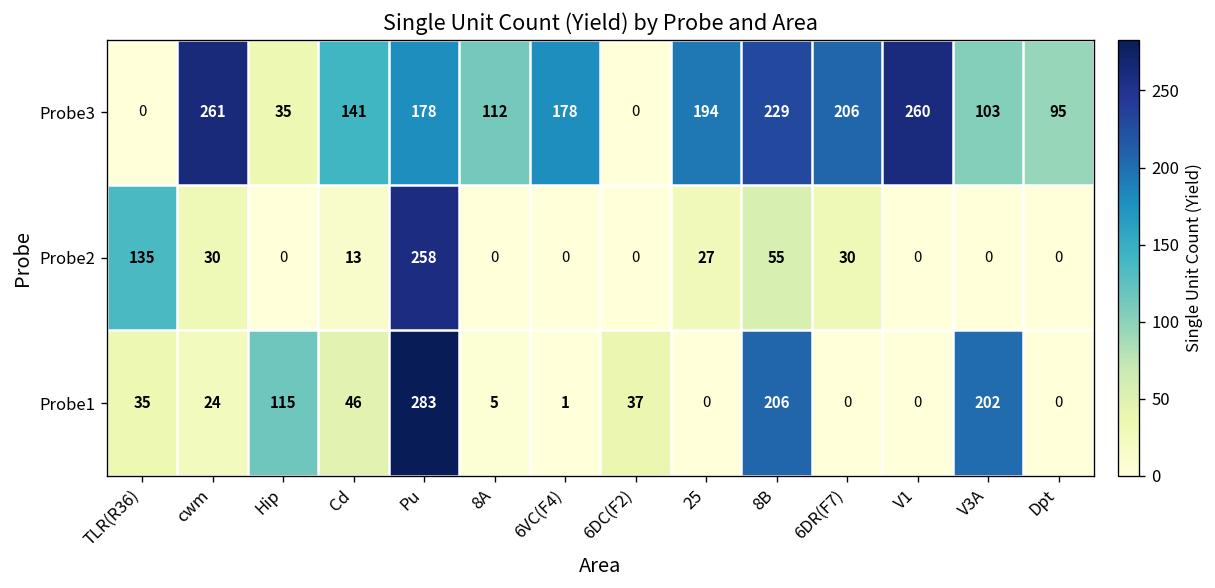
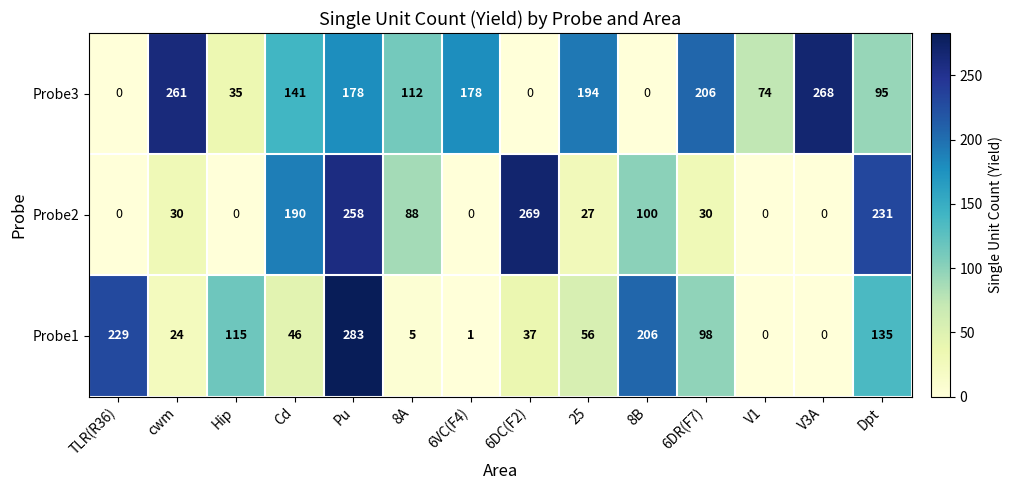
  {
    "Probe3": {
      "TLR(R36)": 0,
      "cwm": 261,
      "Hip": 35,
      "Cd": 141,
      "Pu": 178,
      "8A": 112,
      "6VC(F4)": 178,
      "6DC(F2)": 0,
      "25": 194,
-     "8B": 229,
+     "8B": 0,
      "6DR(F7)": 206,
-     "V1": 260,
-     "V3A": 103,
+     "V1": 74,
+     "V3A": 268,
      "Dpt": 95
    },
    "Probe2": {
-     "TLR(R36)": 135,
+     "TLR(R36)": 0,
      "cwm": 30,
      "Hip": 0,
-     "Cd": 13,
+     "Cd": 190,
      "Pu": 258,
-     "8A": 0,
+     "8A": 88,
      "6VC(F4)": 0,
-     "6DC(F2)": 0,
+     "6DC(F2)": 269,
      "25": 27,
-     "8B": 55,
+     "8B": 100,
      "6DR(F7)": 30,
      "V1": 0,
      "V3A": 0,
-     "Dpt": 0
+     "Dpt": 231
    },
    "Probe1": {
-     "TLR(R36)": 35,
+     "TLR(R36)": 229,
      "cwm": 24,
      "Hip": 115,
      "Cd": 46,
      "Pu": 283,
      "8A": 5,
      "6VC(F4)": 1,
      "6DC(F2)": 37,
-     "25": 0,
+     "25": 56,
      "8B": 206,
-     "6DR(F7)": 0,
+     "6DR(F7)": 98,
      "V1": 0,
-     "V3A": 202,
-     "Dpt": 0
+     "V3A": 0,
+     "Dpt": 135
    }
  }
